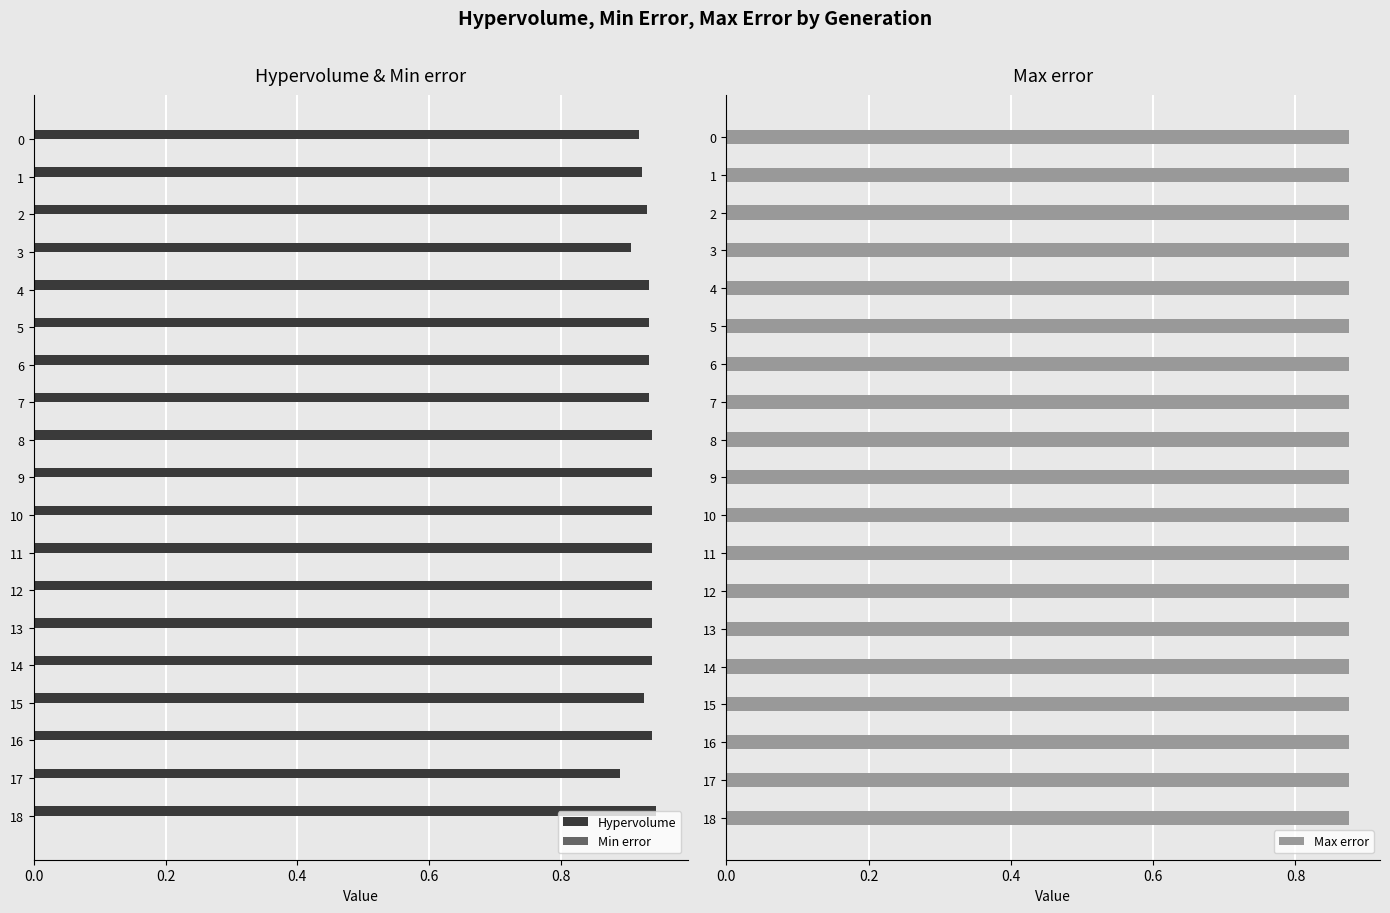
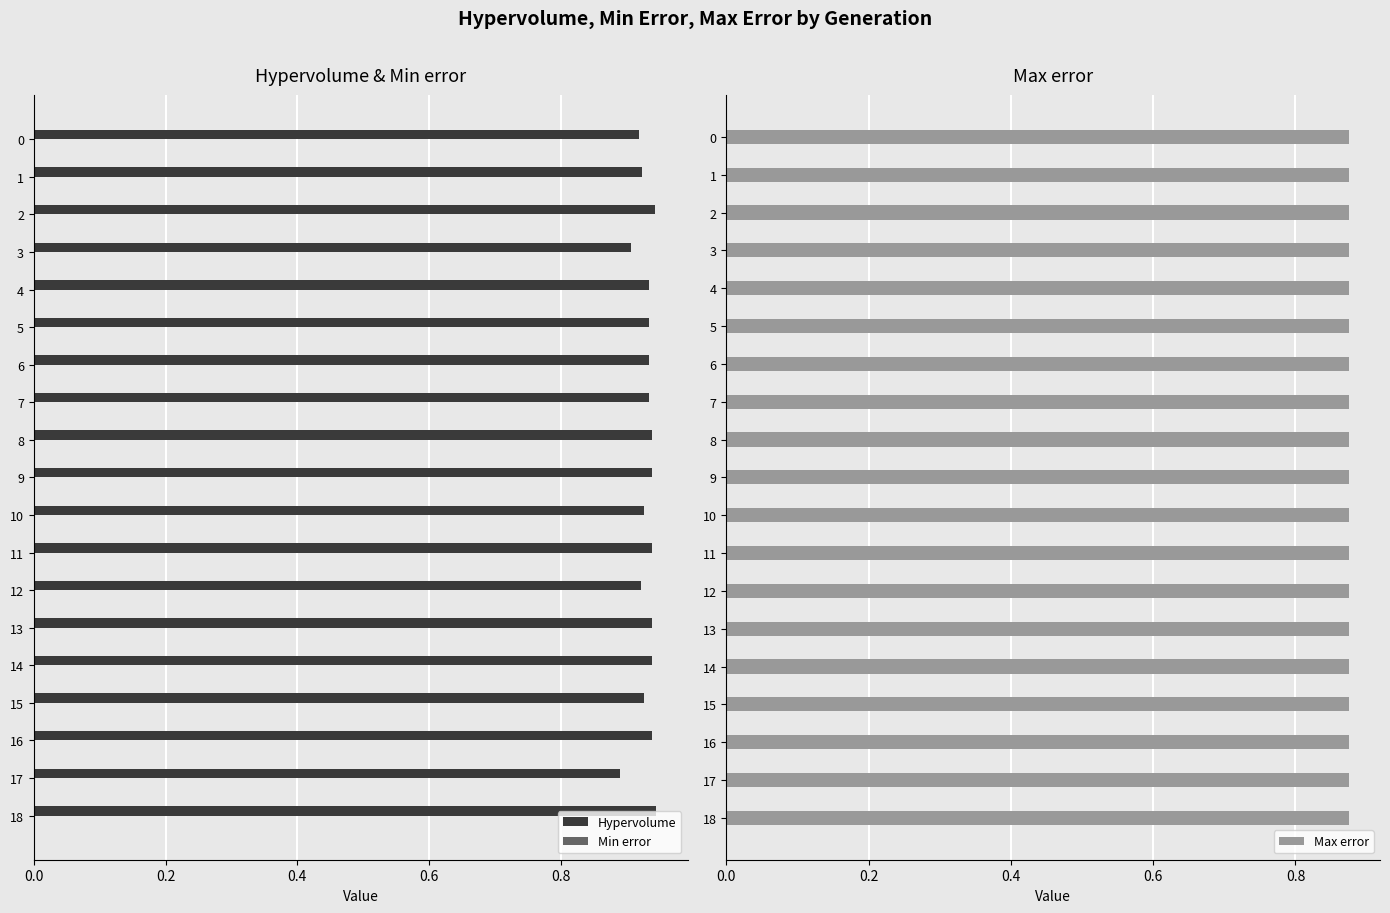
  {
    "Hypervolume & Min error": {
      "Hypervolume": {
        "0": 0.92,
        "1": 0.92,
-       "2": 0.93,
+       "2": 0.94,
        "3": 0.91,
        "4": 0.93,
        "5": 0.93,
        "6": 0.93,
        "7": 0.93,
        "8": 0.94,
        "9": 0.94,
-       "10": 0.94,
+       "10": 0.93,
        "11": 0.94,
-       "12": 0.94,
+       "12": 0.92,
        "13": 0.94,
        "14": 0.94,
        "15": 0.93,
        "16": 0.94,
        "17": 0.89,
        "18": 0.94
      },
      "Min error": {
        "1": 0.00,
        "2": 0.00,
        "3": 0.00,
        "4": 0.00,
        "5": 0.00,
        "6": 0.00,
        "7": 0.00,
        "8": 0.00,
        "9": 0.00,
        "10": 0.00,
        "11": 0.00,
        "12": 0.00,
        "13": 0.00,
        "14": 0.00,
        "15": 0.00,
        "16": 0.00,
        "17": 0.00,
        "18": 0.00
      }
    },
    "Max error": {
      "0": 0.88,
      "1": 0.88,
      "2": 0.88,
      "3": 0.88,
      "4": 0.88,
      "5": 0.88,
      "6": 0.88,
      "7": 0.88,
      "8": 0.88,
      "9": 0.88,
      "10": 0.88,
      "11": 0.88,
      "12": 0.88,
      "13": 0.88,
      "14": 0.88,
      "15": 0.88,
      "16": 0.88,
      "17": 0.88,
      "18": 0.88
    }
  }
